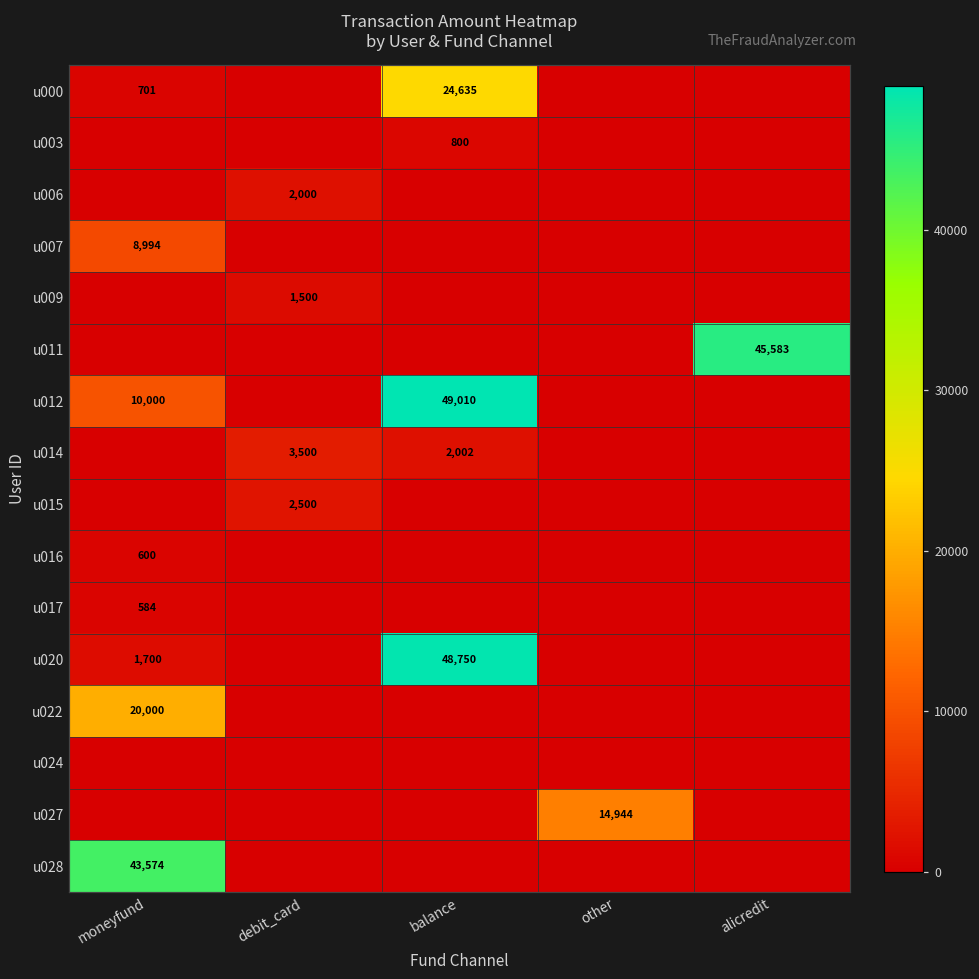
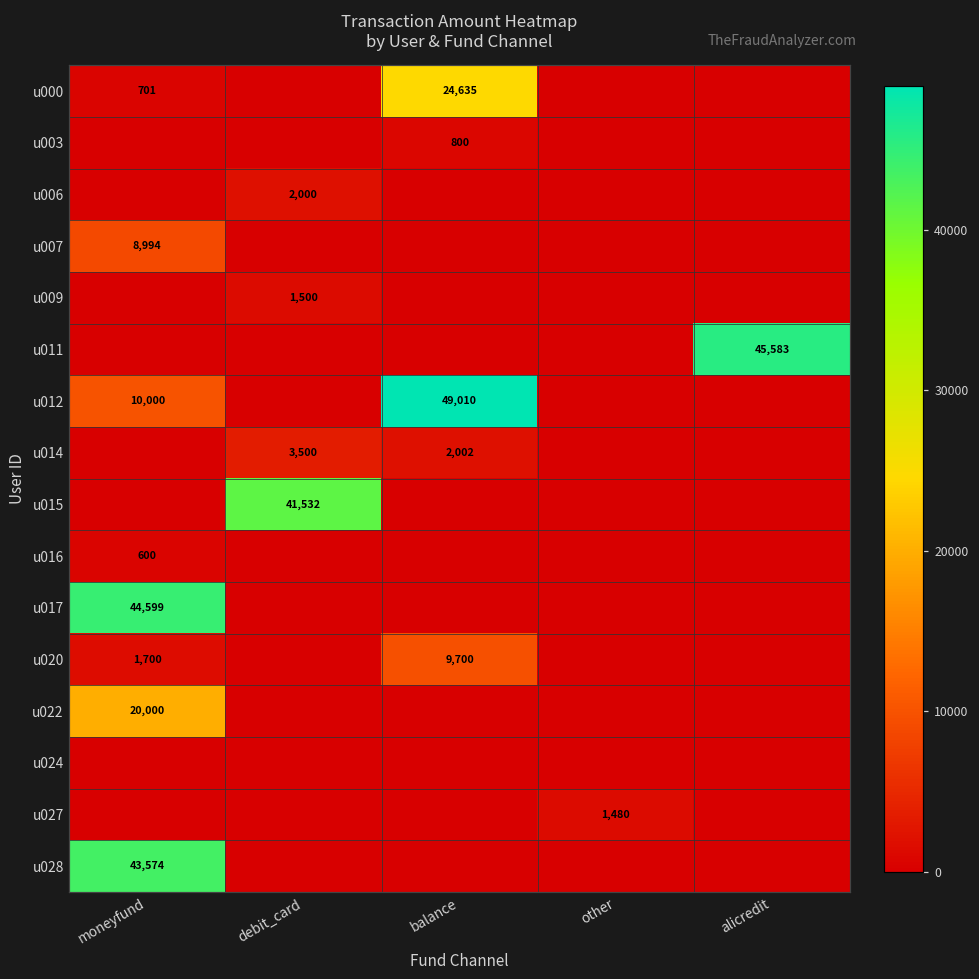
  {
    "u000": {
      "moneyfund": "701",
      "balance": "24,635"
    },
    "u003": {
      "balance": "800"
    },
    "u006": {
      "debit_card": "2,000"
    },
    "u007": {
      "moneyfund": "8,994"
    },
    "u009": {
      "debit_card": "1,500"
    },
    "u011": {
      "alicredit": "45,583"
    },
    "u012": {
      "moneyfund": "10,000",
      "balance": "49,010"
    },
    "u014": {
      "debit_card": "3,500",
      "balance": "2,002"
    },
    "u015": {
-     "debit_card": "2,500"
+     "debit_card": "41,532"
    },
    "u016": {
      "moneyfund": "600"
    },
    "u017": {
-     "moneyfund": "584"
+     "moneyfund": "44,599"
    },
    "u020": {
      "moneyfund": "1,700",
-     "balance": "48,750"
+     "balance": "9,700"
    },
    "u022": {
      "moneyfund": "20,000"
    },
    "u027": {
-     "other": "14,944"
+     "other": "1,480"
    },
    "u028": {
      "moneyfund": "43,574"
    }
  }
